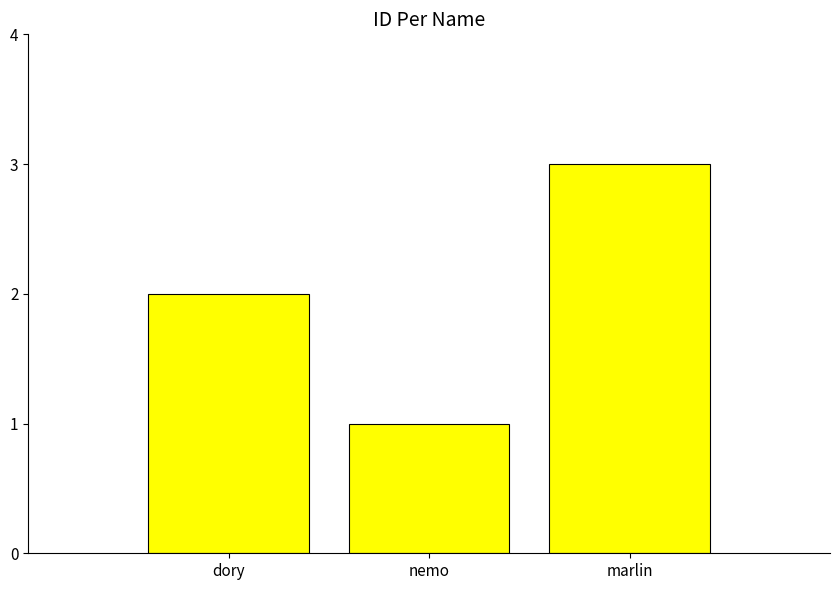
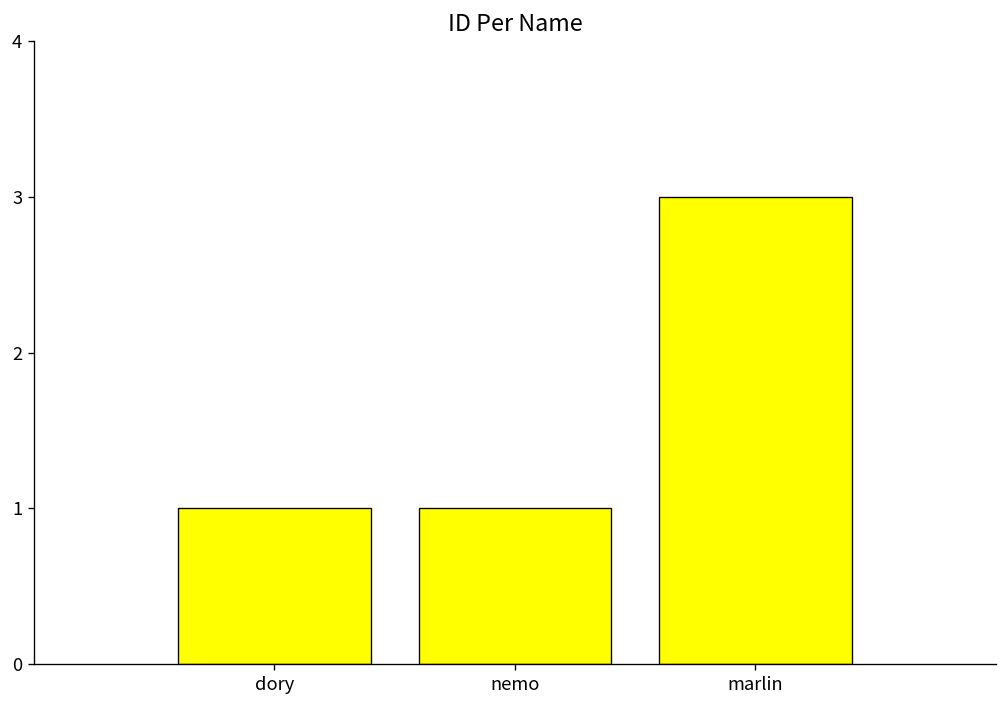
  {
-   "dory": 2,
+   "dory": 1,
    "nemo": 1,
    "marlin": 3
  }
